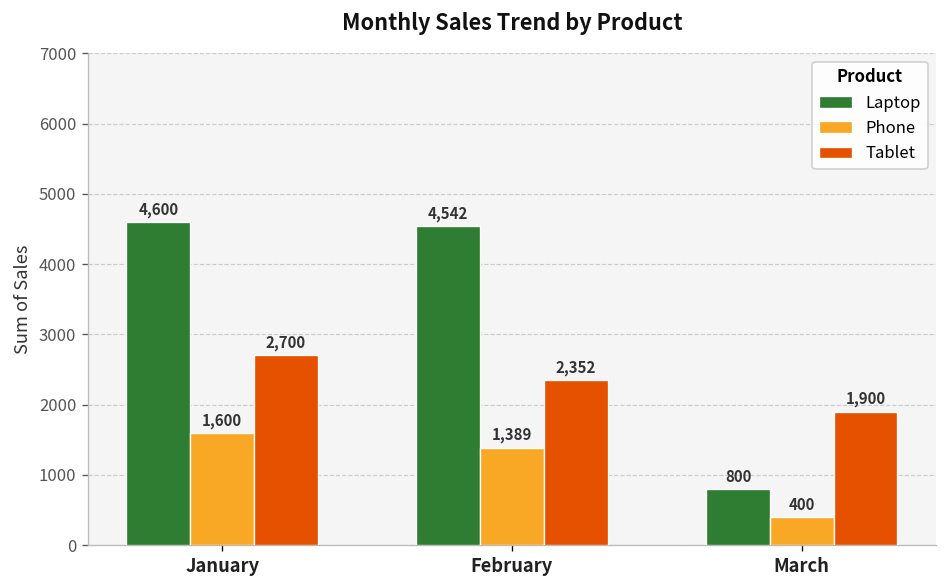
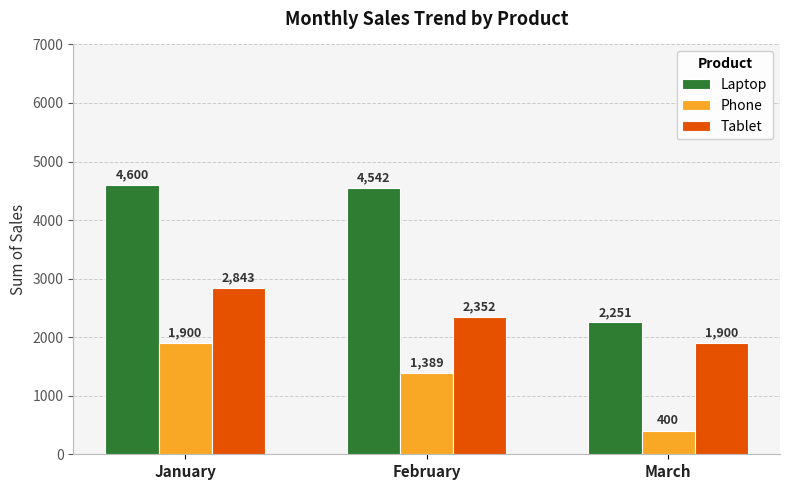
  {
    "Laptop": {
      "January": "4,600",
      "February": "4,542",
-     "March": "800"
+     "March": "2,251"
    },
    "Phone": {
-     "January": "1,600",
+     "January": "1,900",
      "February": "1,389",
      "March": "400"
    },
    "Tablet": {
-     "January": "2,700",
+     "January": "2,843",
      "February": "2,352",
      "March": "1,900"
    }
  }
